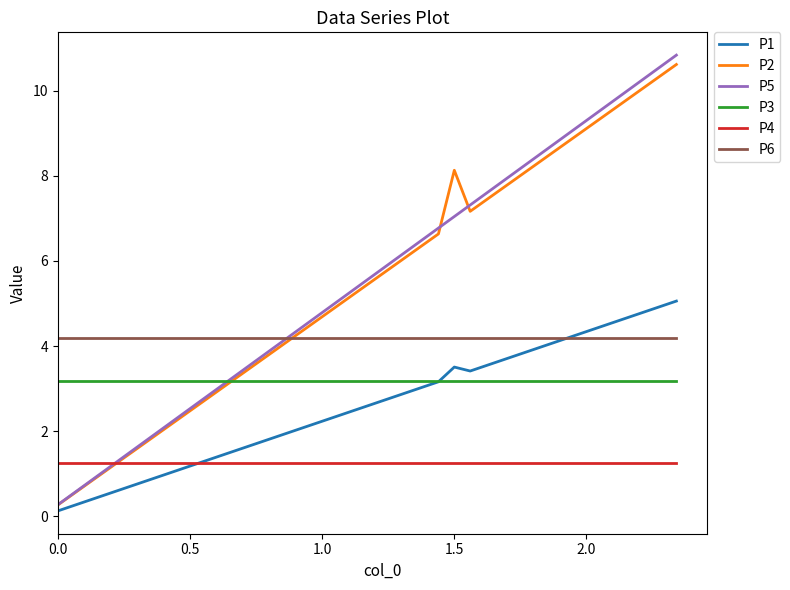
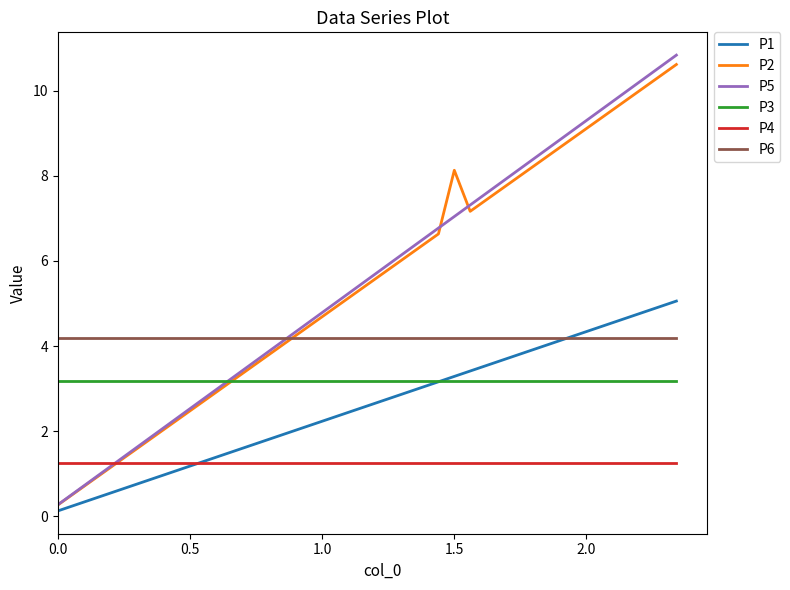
  {
    "P1": {
      "0.0": 0.1,
-     "1.5": 3.5
+     "1.5": 3.3
    },
    "P2": {
      "1.5": 8.1
    },
    "P5": {
      "1.5": 7.0
    },
    "P3": {
      "0.0": 3.2,
      "1.5": 3.2
    },
    "P4": {
      "0.0": 1.3,
      "1.5": 1.3
    },
    "P6": {
      "0.0": 4.2,
      "1.5": 4.2
    }
  }
